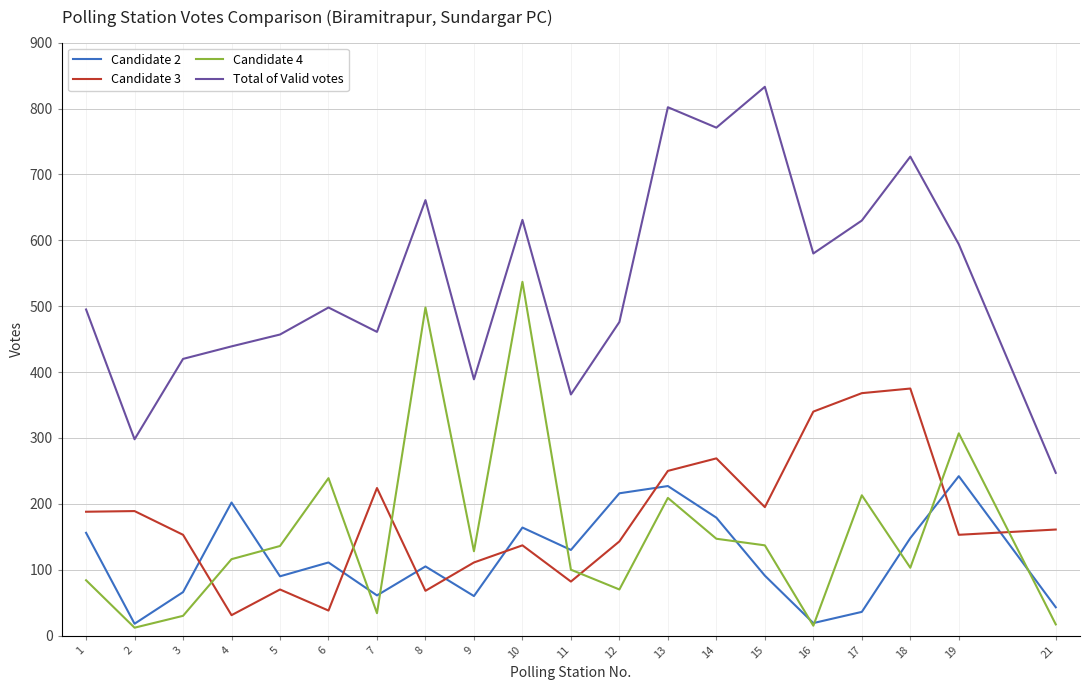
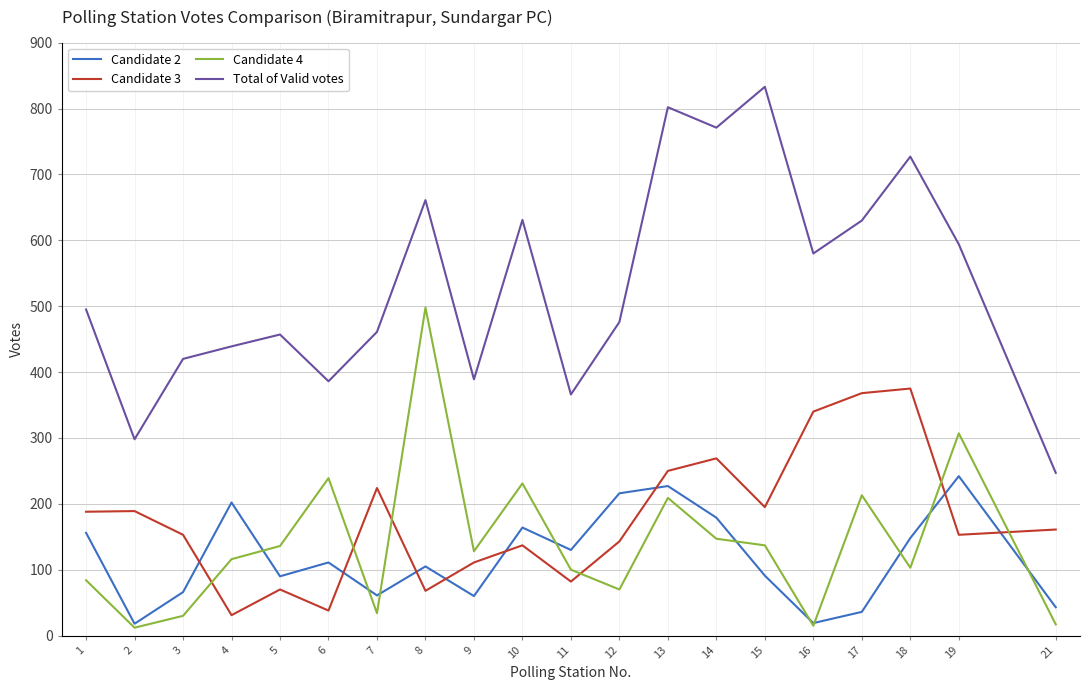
  {
    "Candidate 2": {
      "1": 160,
      "2": 20,
      "3": 70,
      "4": 200,
      "5": 90,
      "6": 110,
      "7": 60,
      "8": 110,
      "9": 60,
      "10": 160,
      "11": 130,
      "12": 220,
      "13": 230,
      "14": 180,
      "15": 90,
      "16": 20,
      "17": 40,
      "18": 150,
      "19": 240,
      "21": 40
    },
    "Candidate 3": {
      "1": 190,
      "2": 190,
      "3": 150,
      "4": 30,
      "5": 70,
      "6": 40,
      "7": 220,
      "8": 70,
      "9": 110,
      "10": 140,
      "11": 80,
      "12": 140,
      "13": 250,
      "14": 270,
      "15": 200,
      "16": 340,
      "17": 370,
      "18": 380,
      "19": 150,
      "21": 160
    },
    "Candidate 4": {
      "1": 80,
      "2": 10,
      "3": 30,
      "4": 120,
      "5": 140,
      "6": 240,
      "7": 30,
      "8": 500,
      "9": 130,
-     "10": 540,
+     "10": 230,
      "11": 100,
      "12": 70,
      "13": 210,
      "14": 150,
      "15": 140,
      "16": 20,
      "17": 210,
      "18": 100,
      "19": 310,
      "21": 20
    },
    "Total of Valid votes": {
      "1": 500,
      "2": 300,
      "3": 420,
      "4": 440,
      "5": 460,
-     "6": 500,
+     "6": 390,
      "7": 460,
      "8": 660,
      "9": 390,
      "10": 630,
      "11": 370,
      "12": 480,
      "13": 800,
      "14": 770,
      "15": 830,
      "16": 580,
      "17": 630,
      "18": 730,
      "19": 590,
      "21": 250
    }
  }
